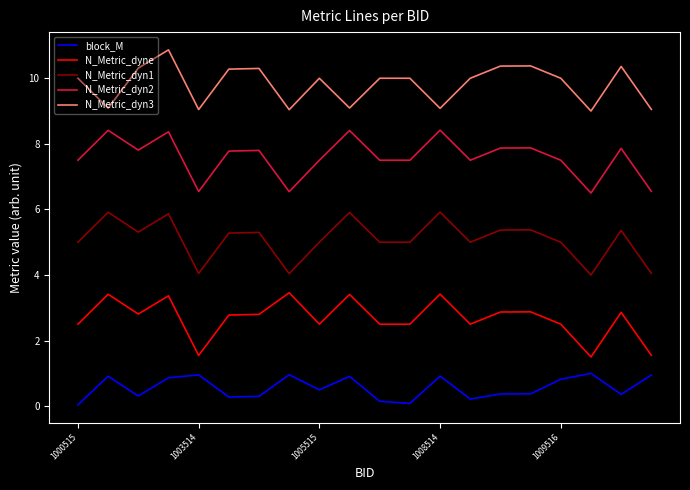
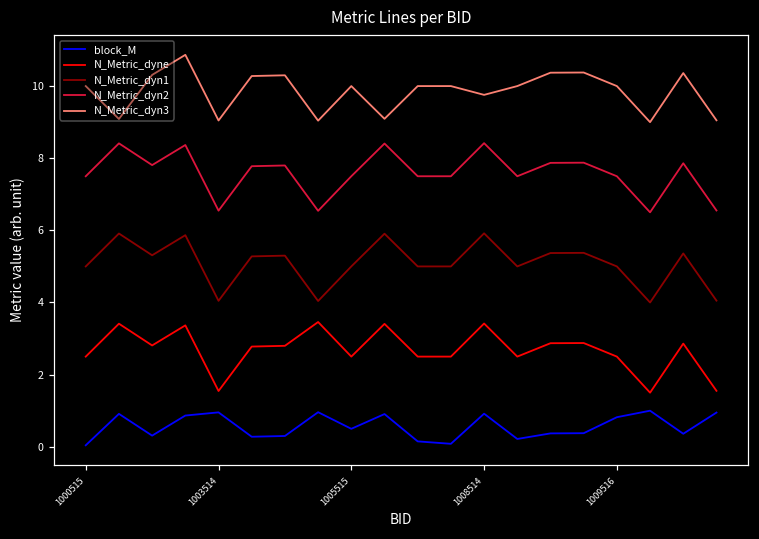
  {
    "block_M": {
      "1000515": 0.0,
      "1003514": 1.0,
      "1005515": 0.5,
      "1008514": 0.9,
      "1009516": 0.8
    },
    "N_Metric_dyne": {
      "1000515": 2.5,
      "1003514": 1.5,
      "1005515": 2.5,
      "1008514": 3.4,
      "1009516": 2.5
    },
    "N_Metric_dyn1": {
      "1000515": 5.0,
      "1003514": 4.0,
      "1005515": 5.0,
      "1008514": 5.9,
      "1009516": 5.0
    },
    "N_Metric_dyn2": {
      "1000515": 7.5,
      "1003514": 6.5,
      "1005515": 7.5,
      "1008514": 8.4,
      "1009516": 7.5
    },
    "N_Metric_dyn3": {
      "1003514": 9.0,
      "1005515": 10.0,
-     "1008514": 9.1,
+     "1008514": 9.8,
      "1009516": 10.0
    }
  }
